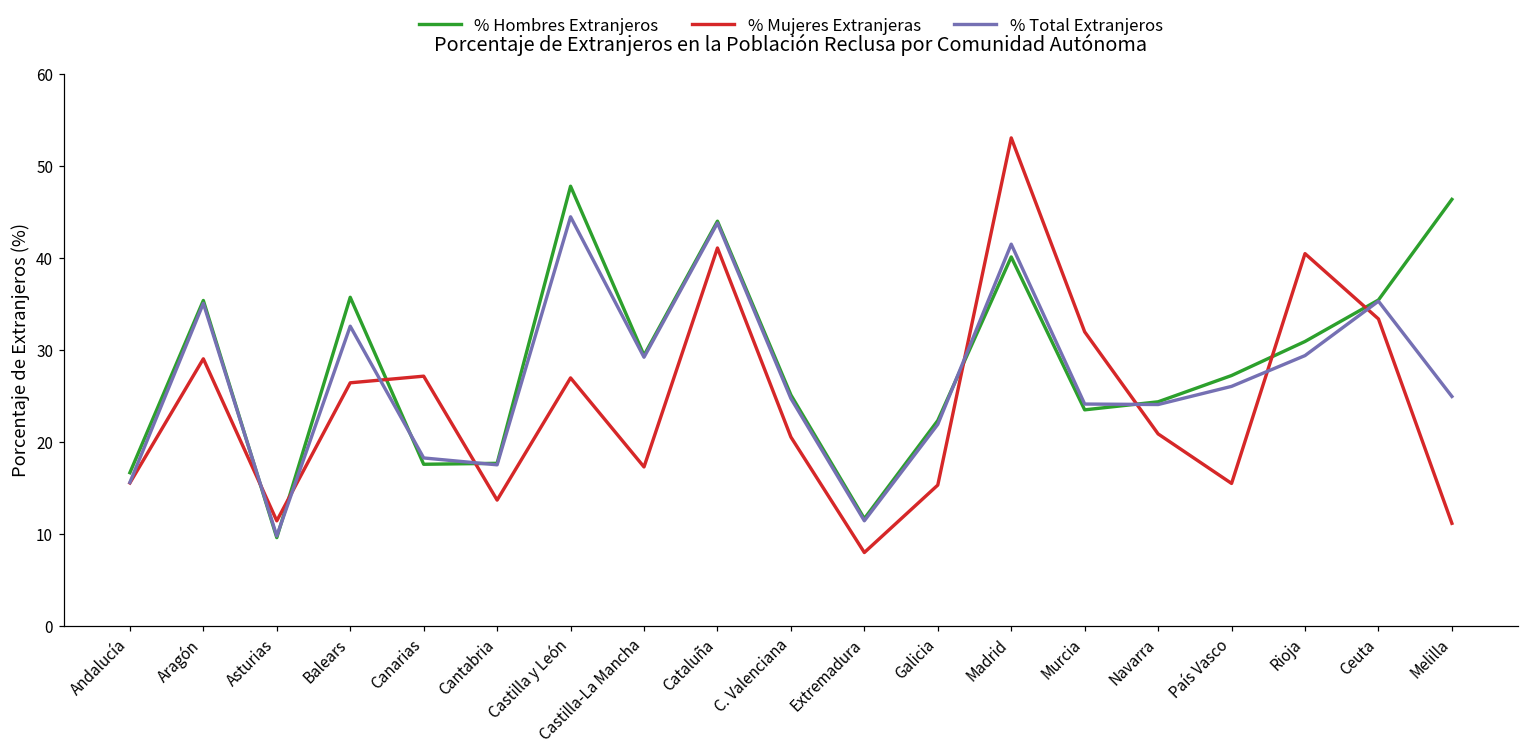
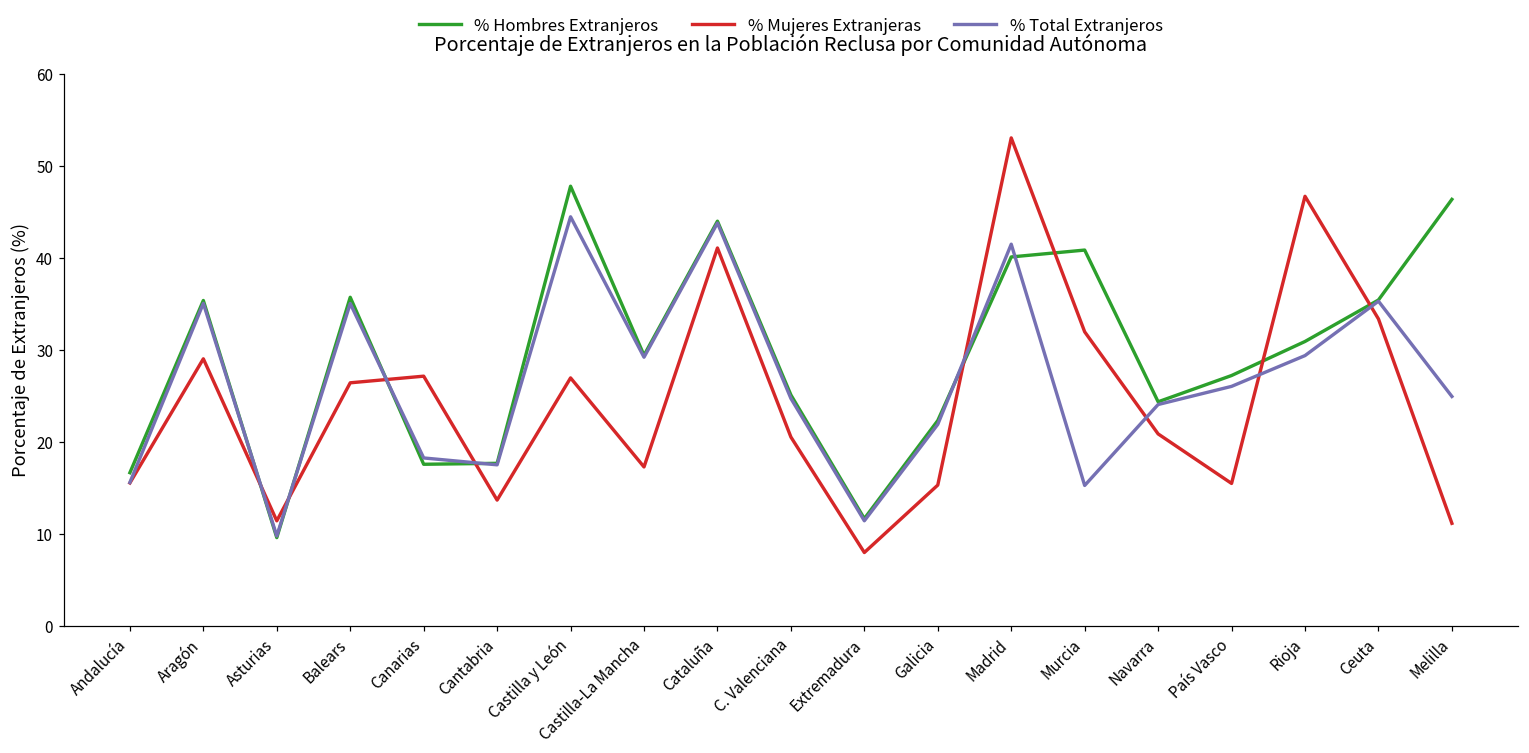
  {
    "% Hombres Extranjeros": {
      "Andalucía": 17,
      "Aragón": 35,
      "Balears": 36,
      "Canarias": 18,
      "Castilla y León": 48,
      "C. Valenciana": 25,
      "Galicia": 22,
      "Madrid": 40,
-     "Murcia": 23,
+     "Murcia": 41,
      "País Vasco": 27,
      "Rioja": 31,
      "Melilla": 46
    },
    "% Mujeres Extranjeras": {
      "Aragón": 29,
      "Asturias": 11,
      "Balears": 26,
      "Canarias": 27,
      "Cantabria": 14,
      "Castilla y León": 27,
      "Castilla-La Mancha": 17,
      "Cataluña": 41,
      "C. Valenciana": 20,
      "Extremadura": 8,
      "Galicia": 15,
      "Madrid": 53,
      "Murcia": 32,
      "Navarra": 21,
      "País Vasco": 15,
-     "Rioja": 40,
+     "Rioja": 47,
      "Ceuta": 33,
      "Melilla": 11
    },
    "% Total Extranjeros": {
      "Aragón": 35,
-     "Balears": 33,
+     "Balears": 35,
      "Canarias": 18,
      "Castilla y León": 44,
      "C. Valenciana": 25,
      "Galicia": 22,
      "Madrid": 41,
-     "Murcia": 24,
+     "Murcia": 15,
      "País Vasco": 26,
      "Rioja": 29,
      "Melilla": 25
    }
  }
